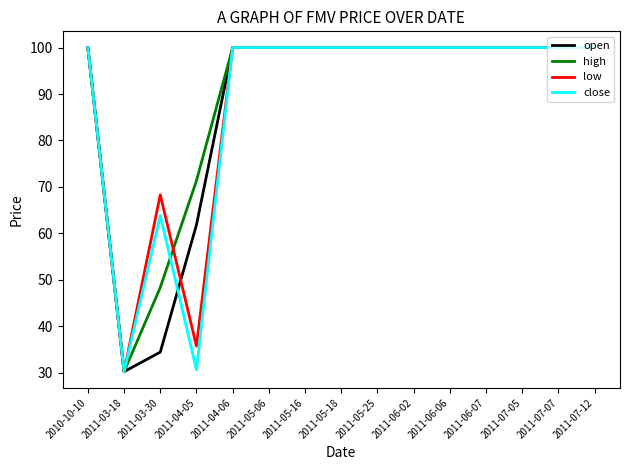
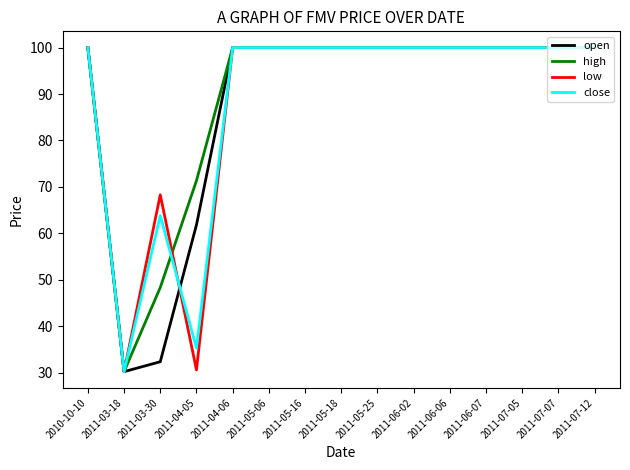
  {
    "open": {
-     "2011-03-30": 34,
+     "2011-03-30": 32,
      "2011-04-05": 62
    },
    "high": {
      "2011-03-30": 48,
      "2011-04-05": 71
    },
    "low": {
      "2011-03-30": 68,
-     "2011-04-05": 36
+     "2011-04-05": 31
    },
    "close": {
      "2011-03-30": 64,
-     "2011-04-05": 31
+     "2011-04-05": 35
    }
  }
